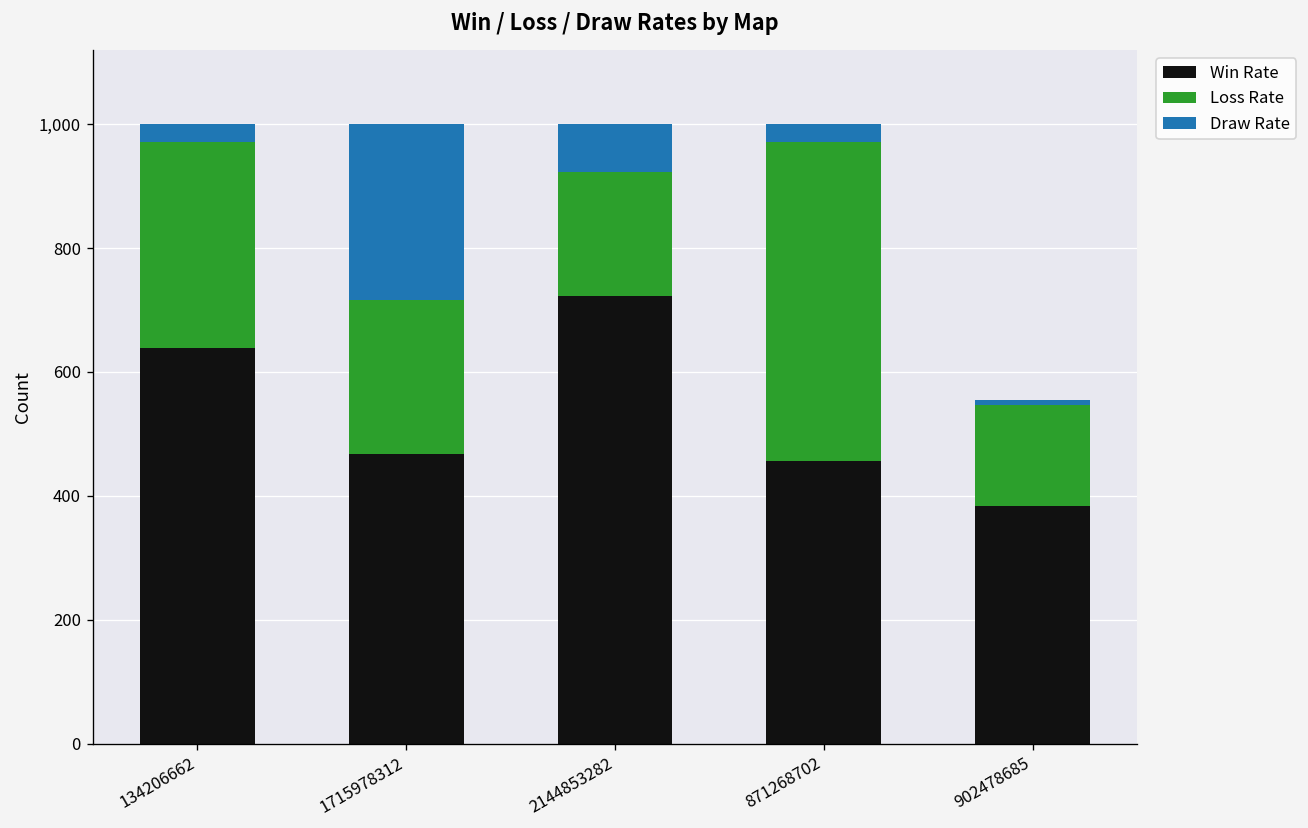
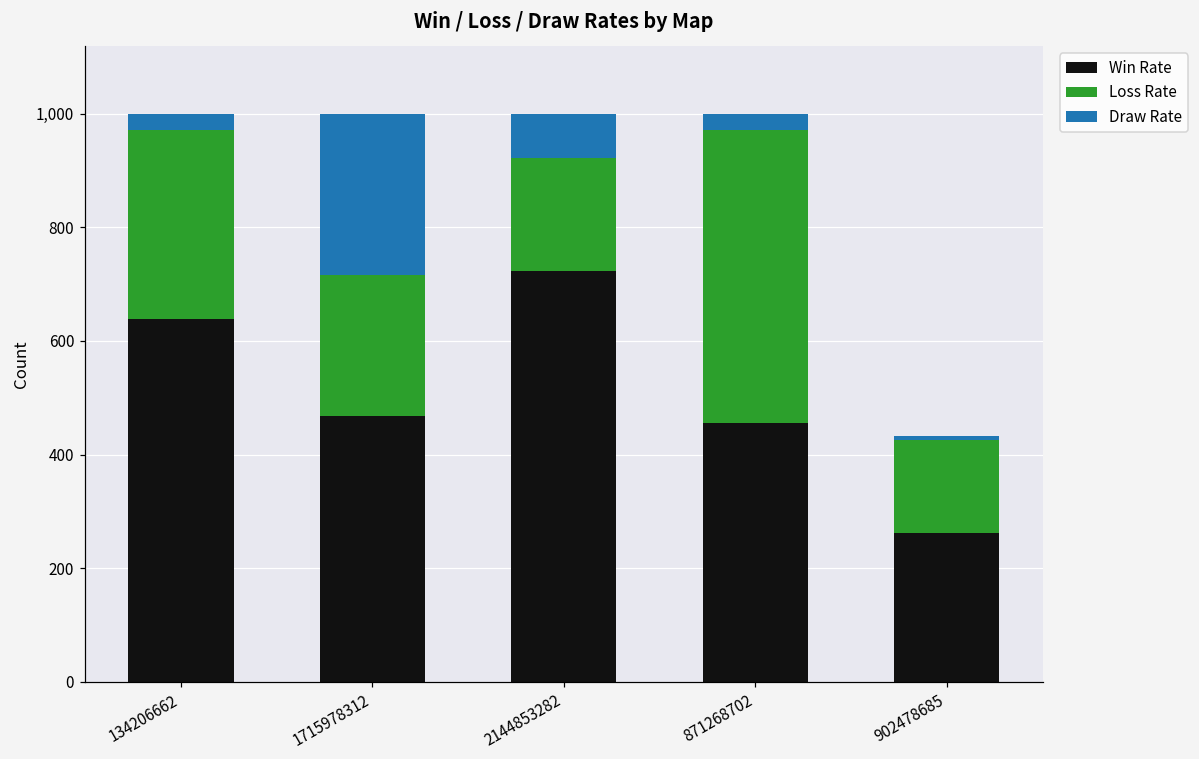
  {
    "Win Rate": {
      "134206662": 640,
      "1715978312": 470,
      "2144853282": 720,
      "871268702": 460,
-     "902478685": 380
+     "902478685": 260
    },
    "Loss Rate": {
      "134206662": 330,
      "1715978312": 250,
      "2144853282": 200,
      "871268702": 520,
      "902478685": 160
    },
    "Draw Rate": {
      "134206662": 30,
      "1715978312": 280,
      "2144853282": 80,
      "871268702": 30,
      "902478685": 10
    }
  }
